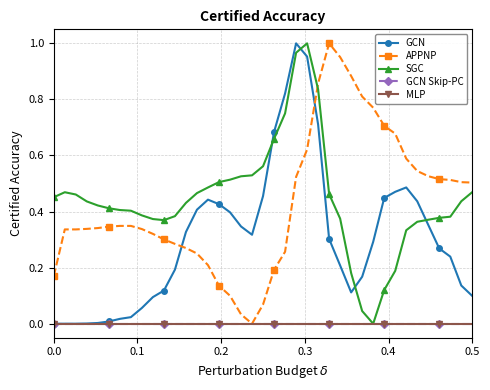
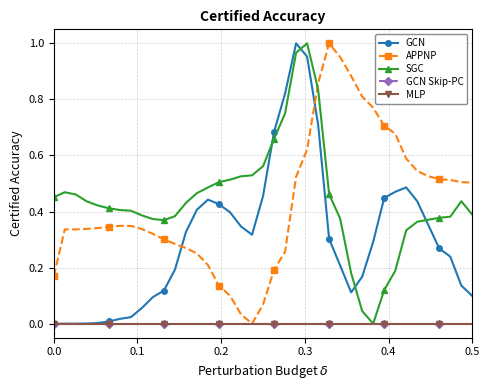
  {
    "GCN": {
      "0.5": 0.10
    },
    "APPNP": {
      "0.0": 0.17,
      "0.5": 0.50
    },
    "SGC": {
      "0.0": 0.45,
-     "0.5": 0.47
+     "0.5": 0.39
    },
    "MLP": {
      "0.5": 0.00
    }
  }
